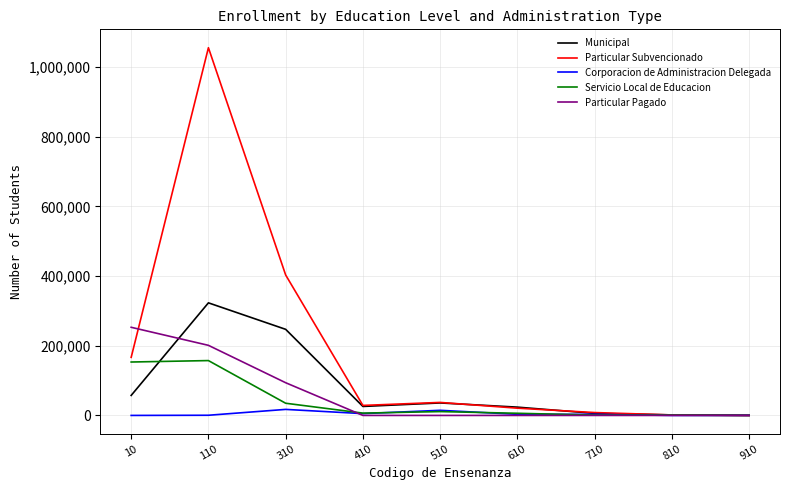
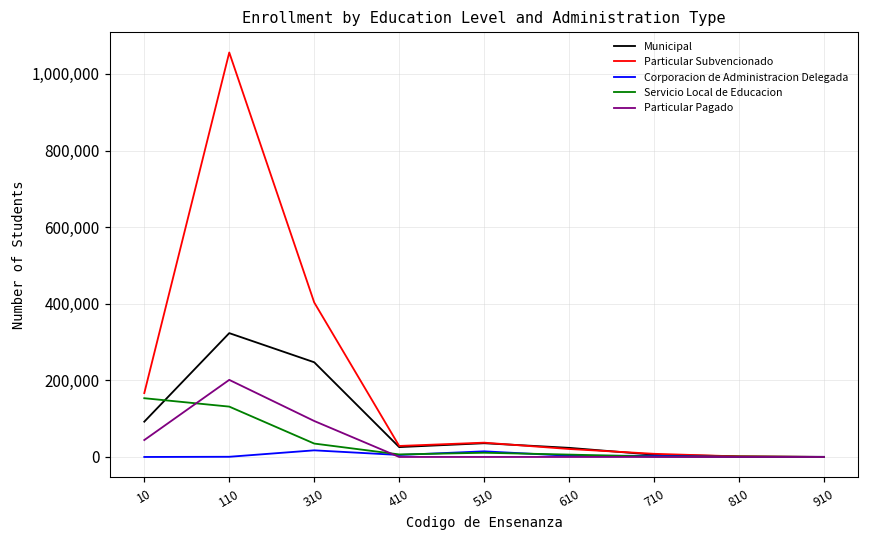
  {
    "Municipal": {
-     "10": "60,000",
+     "10": "90,000",
      "110": "320,000",
      "310": "250,000"
    },
    "Particular Subvencionado": {
      "10": "170,000",
      "110": "1,060,000",
      "310": "400,000"
    },
    "Corporacion de Administracion Delegada": {
      "10": "0",
      "110": "0",
      "310": "20,000"
    },
    "Servicio Local de Educacion": {
      "10": "150,000",
-     "110": "160,000",
+     "110": "130,000",
      "310": "30,000"
    },
    "Particular Pagado": {
-     "10": "250,000",
+     "10": "40,000",
      "110": "200,000",
      "310": "90,000",
      "510": "0"
    }
  }
